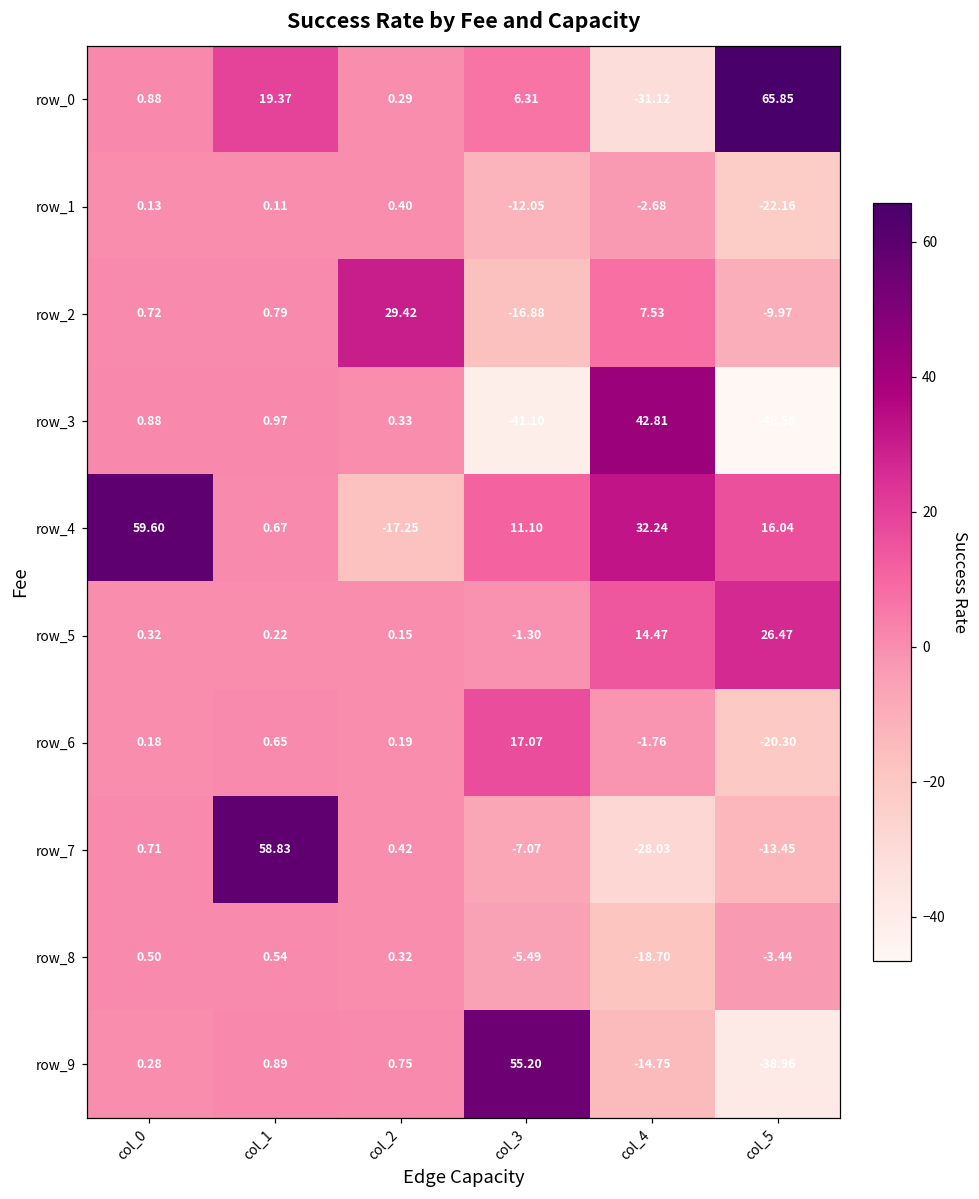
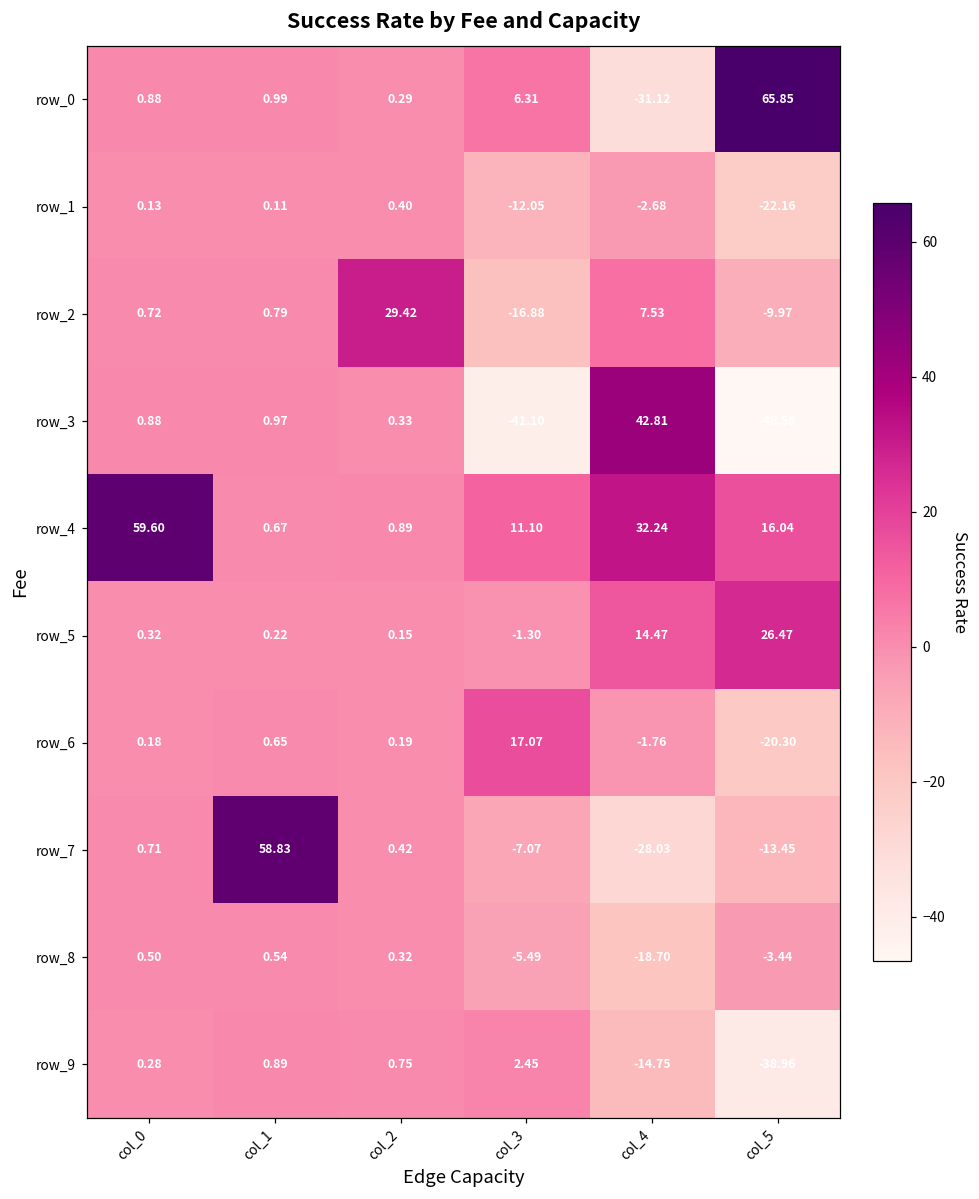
  {
    "row_0": {
      "col_0": 0.88,
-     "col_1": 19.37,
+     "col_1": 0.99,
      "col_2": 0.29,
      "col_3": 6.31,
      "col_5": 65.85
    },
    "row_1": {
      "col_0": 0.13,
      "col_1": 0.11,
      "col_2": 0.40,
      "col_3": -12.05,
      "col_4": -2.68,
      "col_5": -22.16
    },
    "row_2": {
      "col_0": 0.72,
      "col_1": 0.79,
      "col_2": 29.42,
      "col_3": -16.88,
      "col_4": 7.53,
      "col_5": -9.97
    },
    "row_3": {
      "col_0": 0.88,
      "col_1": 0.97,
      "col_2": 0.33,
      "col_4": 42.81
    },
    "row_4": {
      "col_0": 59.60,
      "col_1": 0.67,
-     "col_2": -17.25,
+     "col_2": 0.89,
      "col_3": 11.10,
      "col_4": 32.24,
      "col_5": 16.04
    },
    "row_5": {
      "col_0": 0.32,
      "col_1": 0.22,
      "col_2": 0.15,
      "col_3": -1.30,
      "col_4": 14.47,
      "col_5": 26.47
    },
    "row_6": {
      "col_0": 0.18,
      "col_1": 0.65,
      "col_2": 0.19,
      "col_3": 17.07,
      "col_4": -1.76,
      "col_5": -20.30
    },
    "row_7": {
      "col_0": 0.71,
      "col_1": 58.83,
      "col_2": 0.42,
      "col_3": -7.07,
      "col_5": -13.45
    },
    "row_8": {
      "col_0": 0.50,
      "col_1": 0.54,
      "col_2": 0.32,
      "col_3": -5.49,
      "col_4": -18.70,
      "col_5": -3.44
    },
    "row_9": {
      "col_0": 0.28,
      "col_1": 0.89,
      "col_2": 0.75,
-     "col_3": 55.20,
+     "col_3": 2.45,
      "col_4": -14.75
    }
  }
